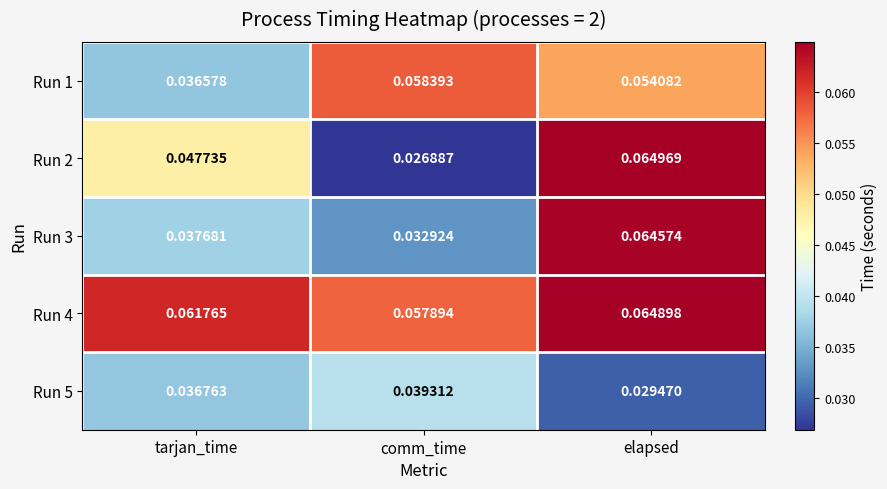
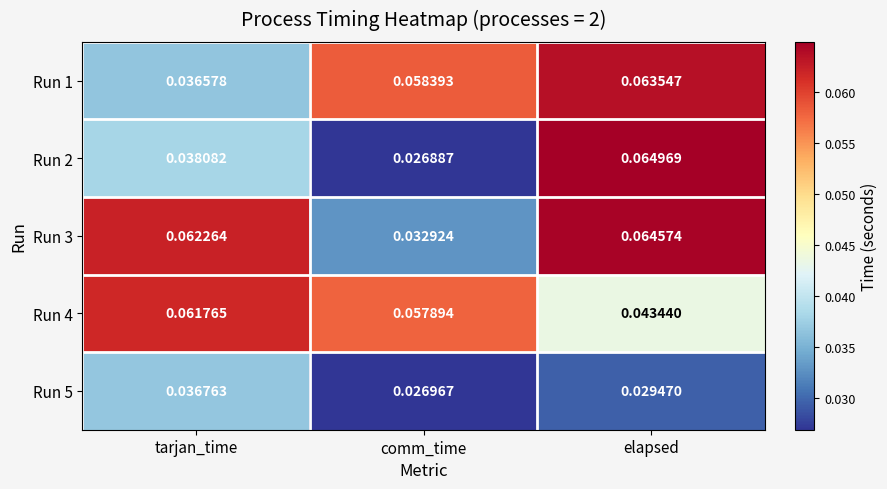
  {
    "Run 1": {
      "tarjan_time": 0.036578,
      "comm_time": 0.058393,
-     "elapsed": 0.054082
+     "elapsed": 0.063547
    },
    "Run 2": {
-     "tarjan_time": 0.047735,
+     "tarjan_time": 0.038082,
      "comm_time": 0.026887,
      "elapsed": 0.064969
    },
    "Run 3": {
-     "tarjan_time": 0.037681,
+     "tarjan_time": 0.062264,
      "comm_time": 0.032924,
      "elapsed": 0.064574
    },
    "Run 4": {
      "tarjan_time": 0.061765,
      "comm_time": 0.057894,
-     "elapsed": 0.064898
+     "elapsed": 0.043440
    },
    "Run 5": {
      "tarjan_time": 0.036763,
-     "comm_time": 0.039312,
+     "comm_time": 0.026967,
      "elapsed": 0.029470
    }
  }
